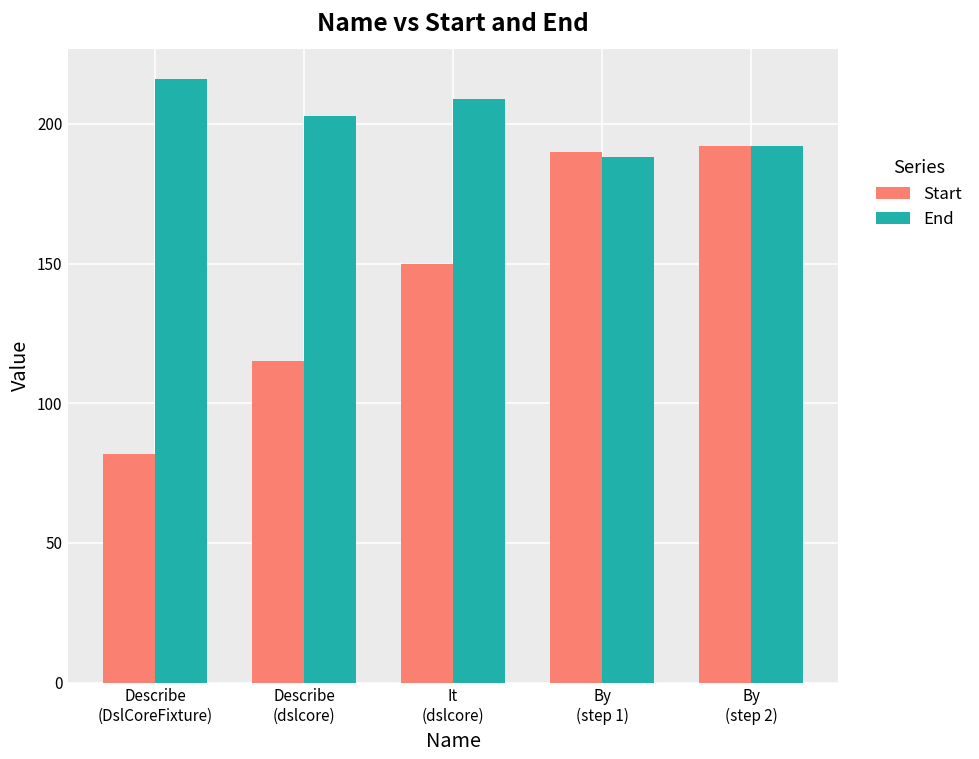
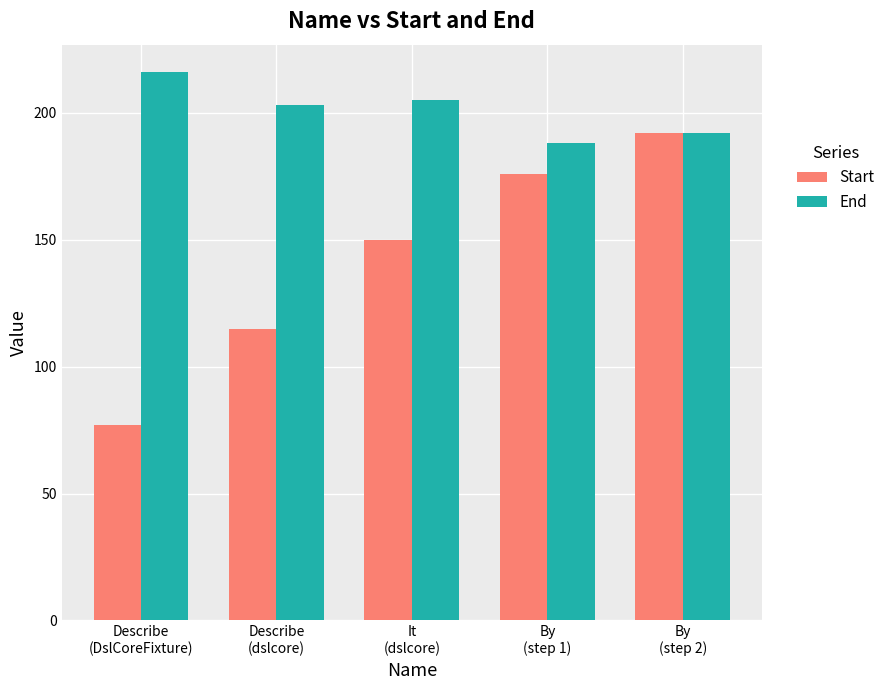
  {
    "Start": {
-     "Describe (DslCoreFixture)": 82,
+     "Describe (DslCoreFixture)": 77,
      "Describe (dslcore)": 115,
      "It (dslcore)": 150,
-     "By (step 1)": 190,
+     "By (step 1)": 176,
      "By (step 2)": 192
    },
    "End": {
      "Describe (DslCoreFixture)": 216,
      "Describe (dslcore)": 203,
-     "It (dslcore)": 209,
+     "It (dslcore)": 205,
      "By (step 1)": 188,
      "By (step 2)": 192
    }
  }
